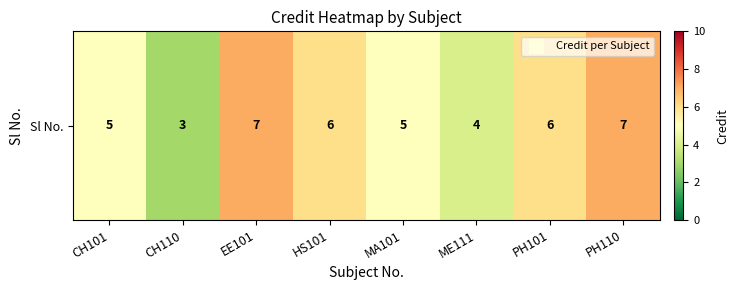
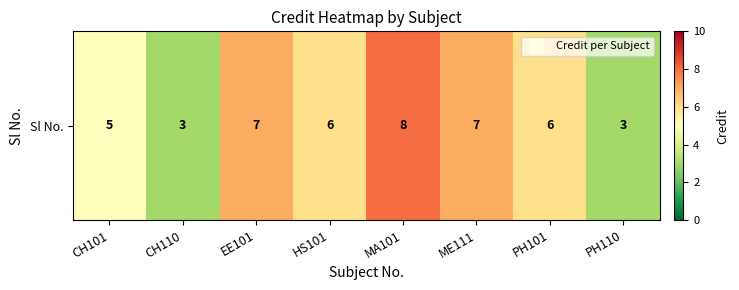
  {
    "Sl No.": {
      "CH101": 5,
      "CH110": 3,
      "EE101": 7,
      "HS101": 6,
-     "MA101": 5,
-     "ME111": 4,
+     "MA101": 8,
+     "ME111": 7,
      "PH101": 6,
-     "PH110": 7
+     "PH110": 3
    }
  }
